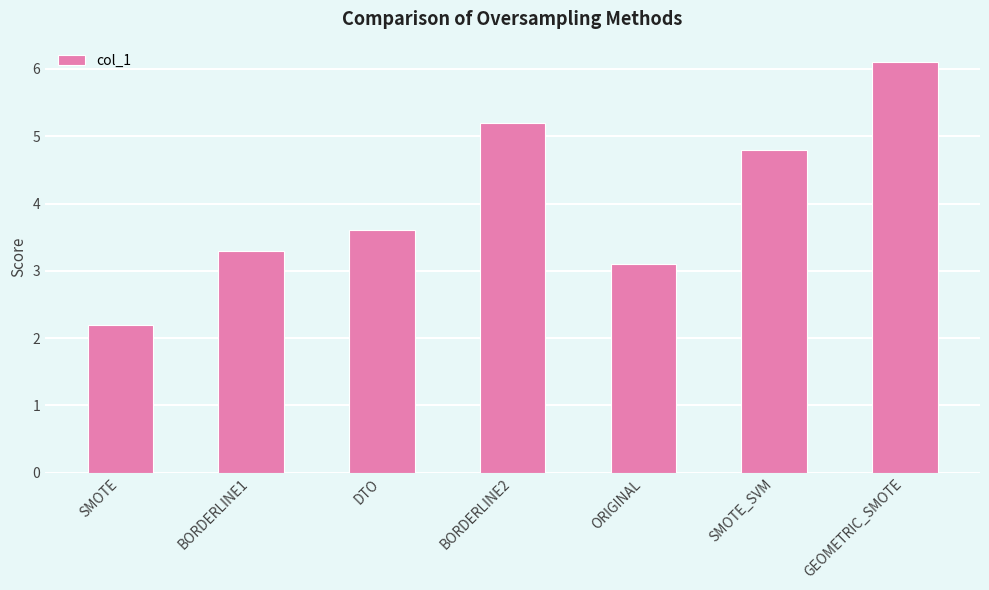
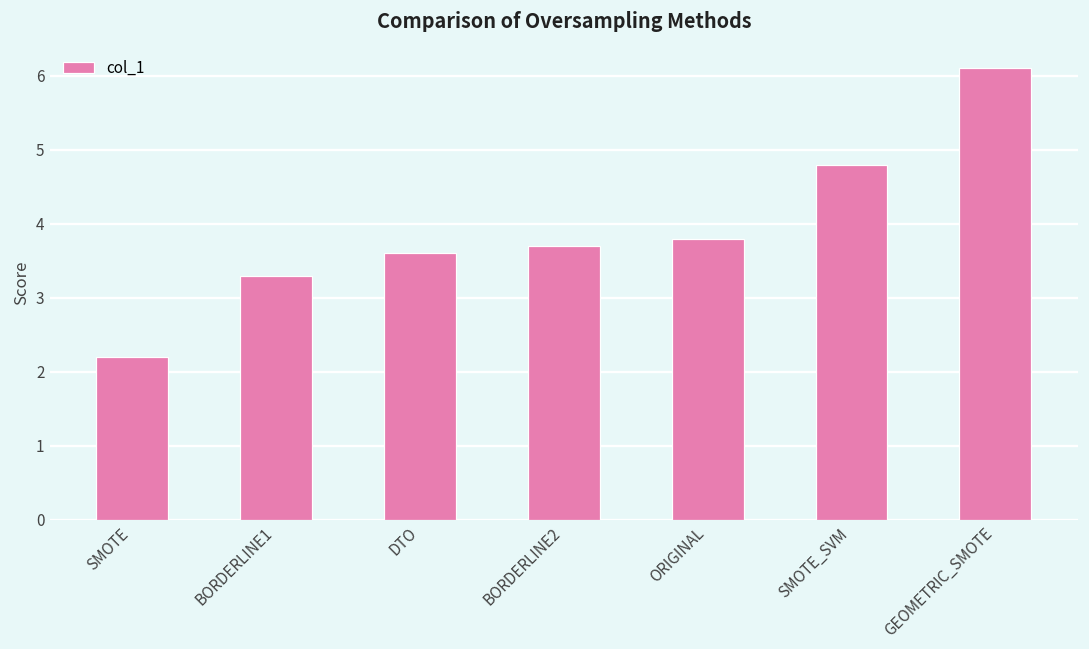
  {
    "SMOTE": 2.2,
    "BORDERLINE1": 3.3,
    "DTO": 3.6,
-   "BORDERLINE2": 5.2,
-   "ORIGINAL": 3.1,
+   "BORDERLINE2": 3.7,
+   "ORIGINAL": 3.8,
    "SMOTE_SVM": 4.8,
    "GEOMETRIC_SMOTE": 6.1
  }
